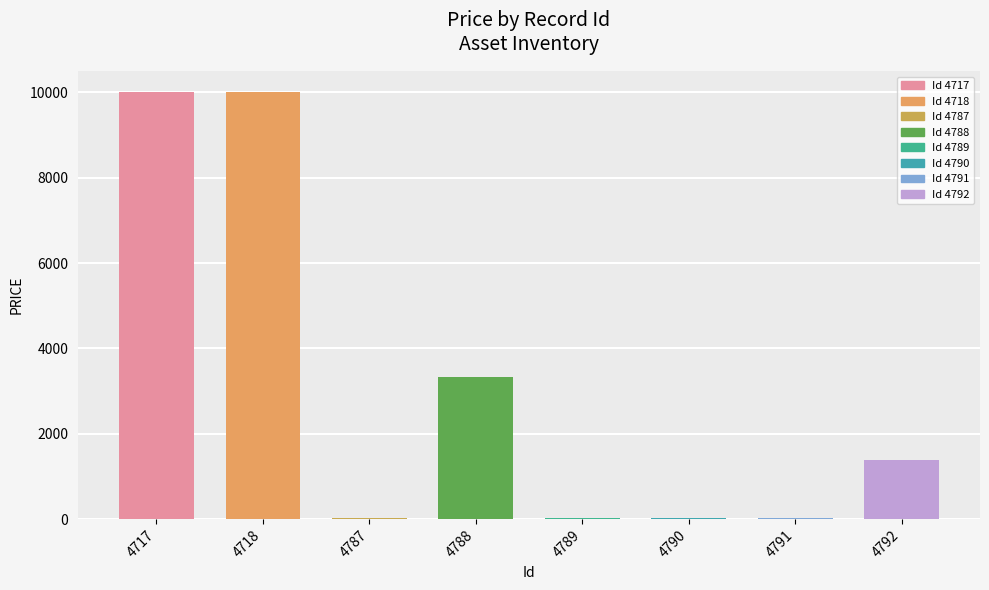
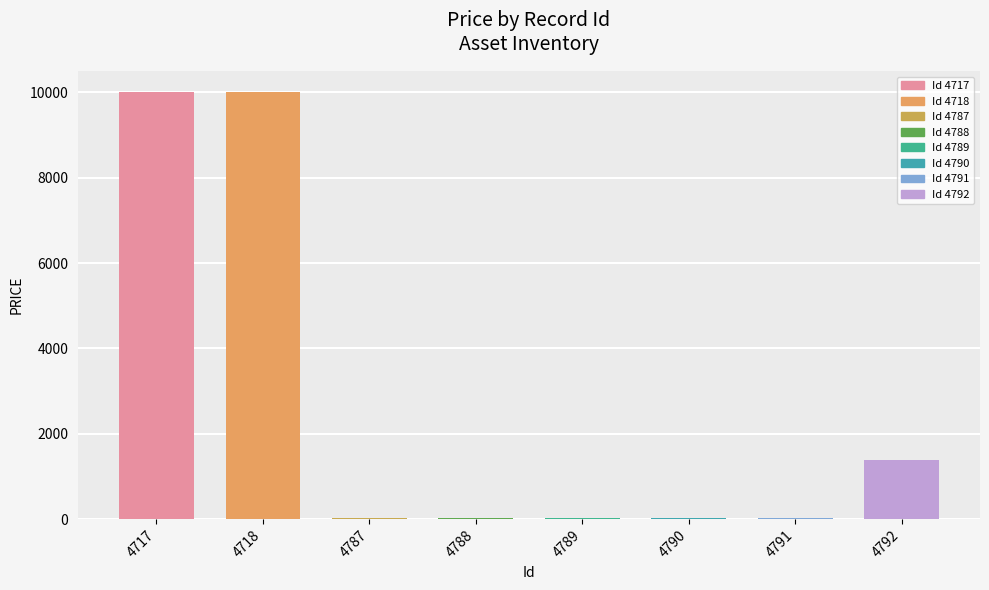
  {
    "4717": 10000,
    "4718": 10000,
-   "4788": 3300,
+   "4788": 0,
    "4792": 1400
  }
